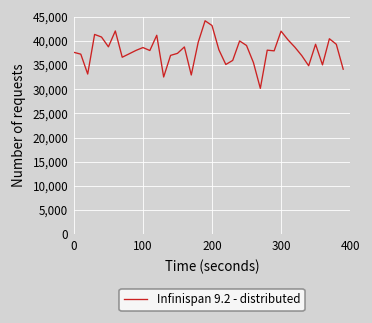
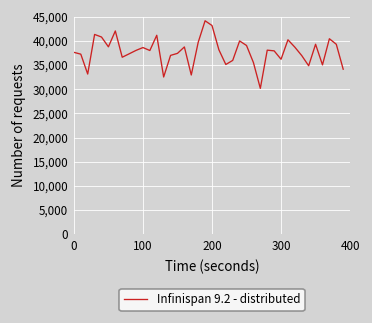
  {
    "0": "38,000",
    "100": "39,000",
    "200": "43,000",
-   "300": "42,000"
+   "300": "36,000"
  }
